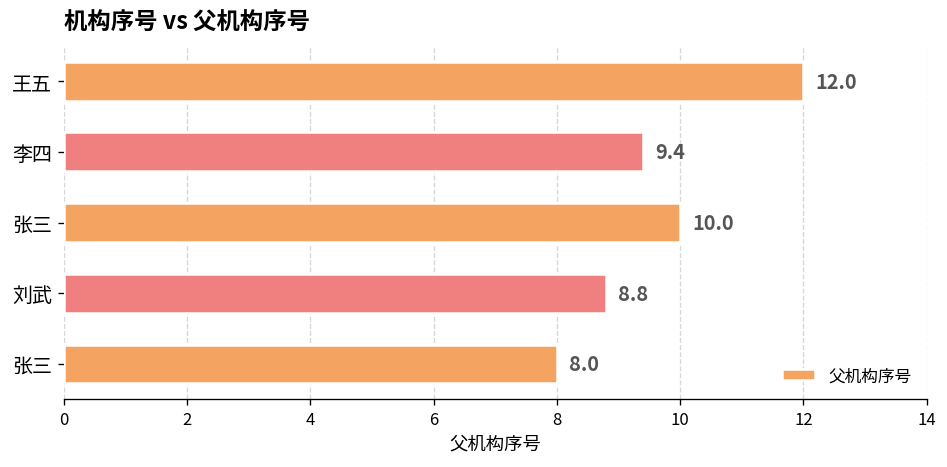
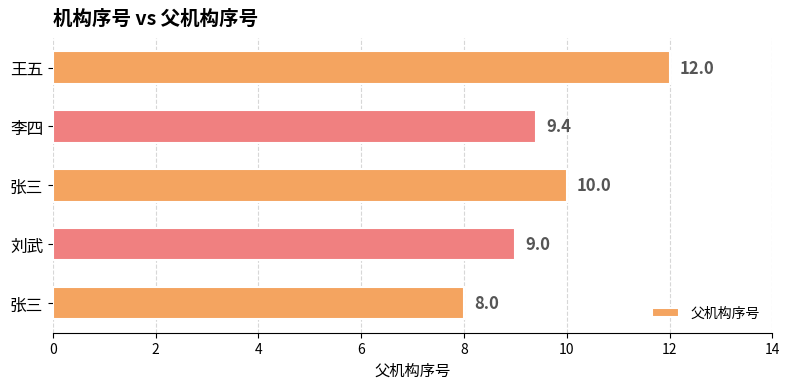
  {
    "王五": 12.0,
    "李四": 9.4,
-   "刘武": 8.8
+   "刘武": 9.0
  }
